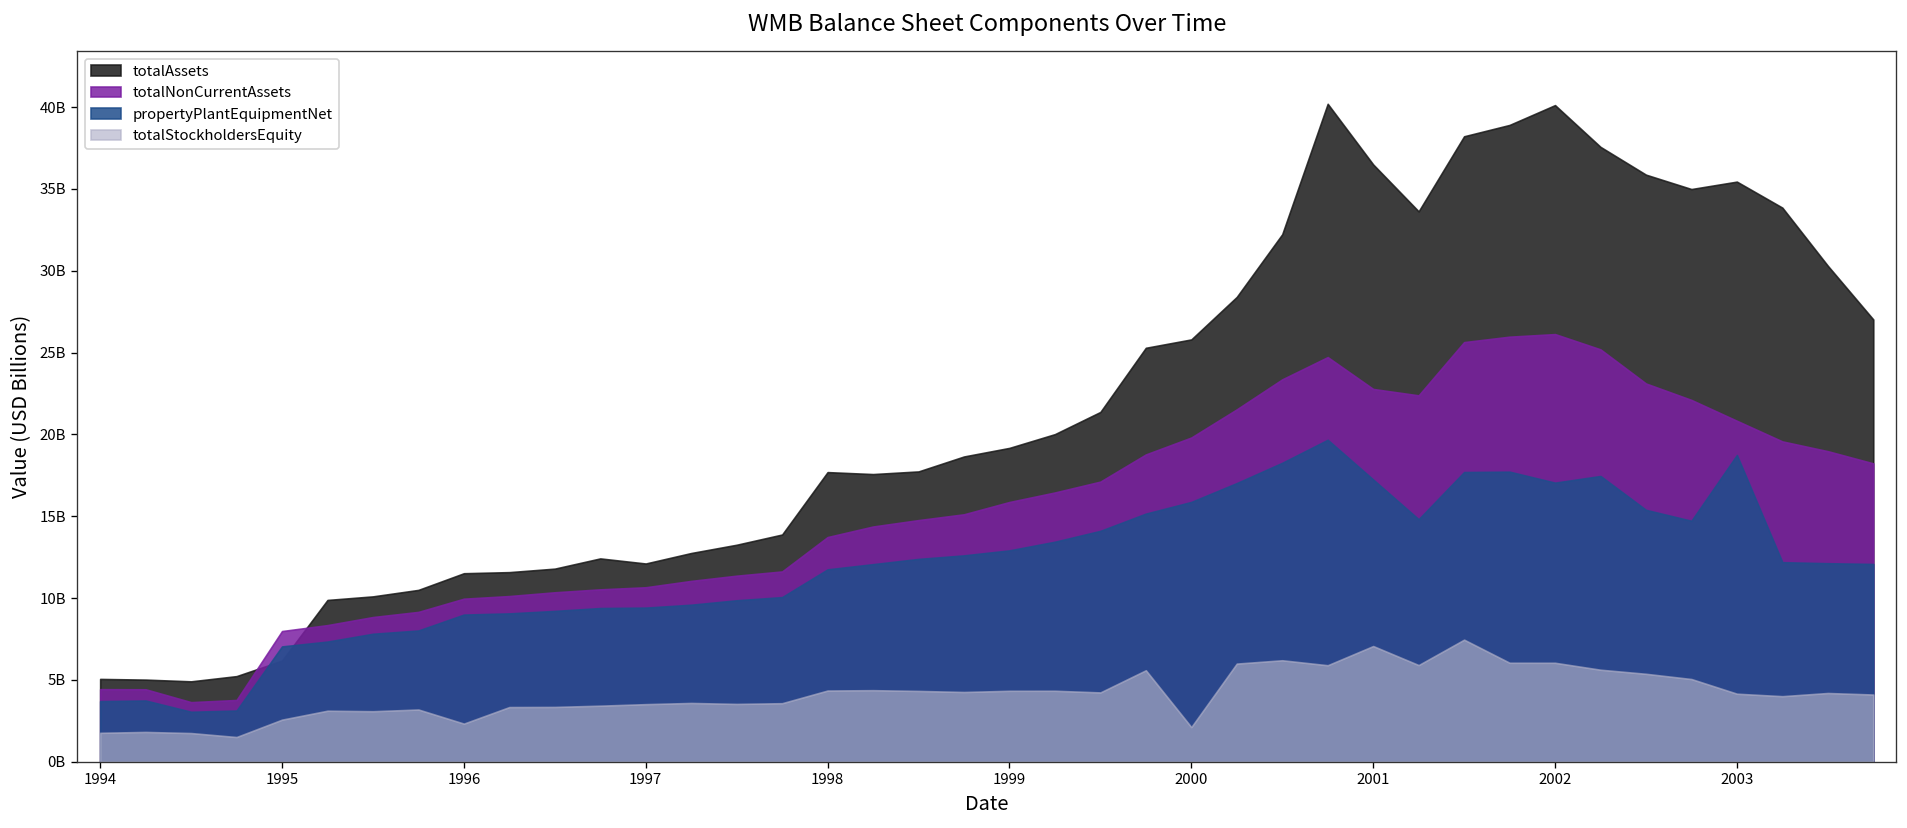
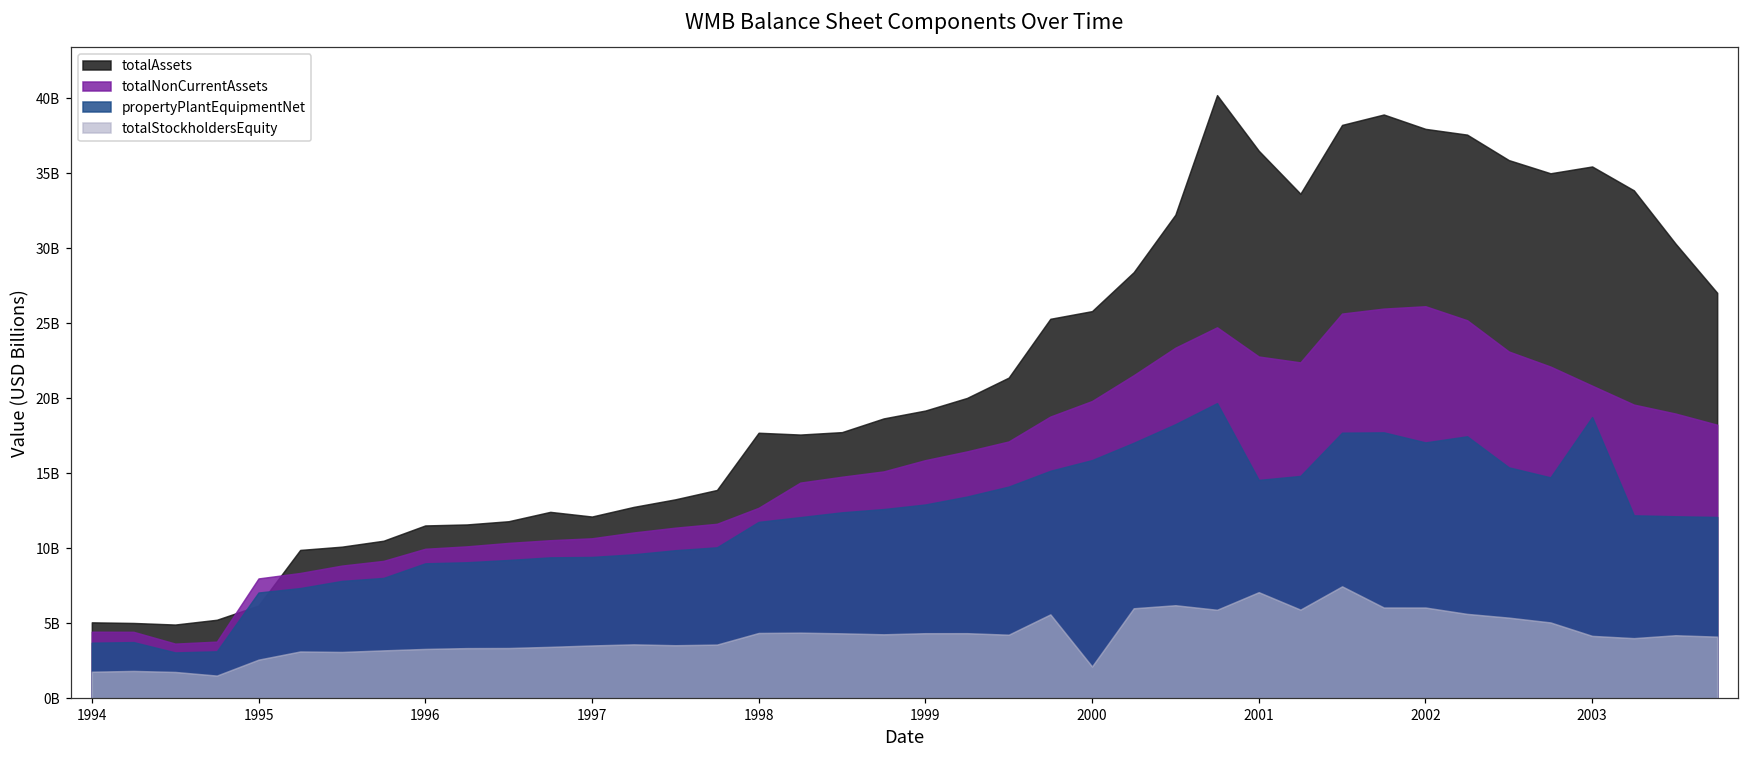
  {
    "totalAssets": {
      "1994": 5100000000,
      "1995": 6200000000,
      "1996": 11500000000,
      "1997": 12100000000,
      "1998": 17700000000,
      "1999": 19200000000,
      "2000": 25800000000,
      "2001": 36500000000,
-     "2002": 40100000000,
+     "2002": 37900000000,
      "2003": 35400000000
    },
    "totalNonCurrentAssets": {
      "1994": 4400000000,
      "1995": 8000000000,
      "1996": 10000000000,
      "1997": 10700000000,
-     "1998": 13700000000,
+     "1998": 12700000000,
      "1999": 15900000000,
      "2000": 19800000000,
      "2001": 22800000000,
      "2002": 26100000000,
      "2003": 20800000000
    },
    "propertyPlantEquipmentNet": {
      "1994": 3700000000,
      "1995": 7000000000,
      "1996": 9000000000,
      "1997": 9400000000,
      "1998": 11800000000,
      "1999": 12900000000,
      "2000": 15900000000,
-     "2001": 17200000000,
+     "2001": 14500000000,
      "2002": 17000000000,
      "2003": 18700000000
    },
    "totalStockholdersEquity": {
      "1994": 1800000000,
      "1995": 2600000000,
-     "1996": 2300000000,
+     "1996": 3300000000,
      "1997": 3500000000,
      "1998": 4300000000,
      "1999": 4300000000,
      "2000": 2100000000,
      "2001": 7100000000,
      "2002": 6000000000,
      "2003": 4200000000
    }
  }
